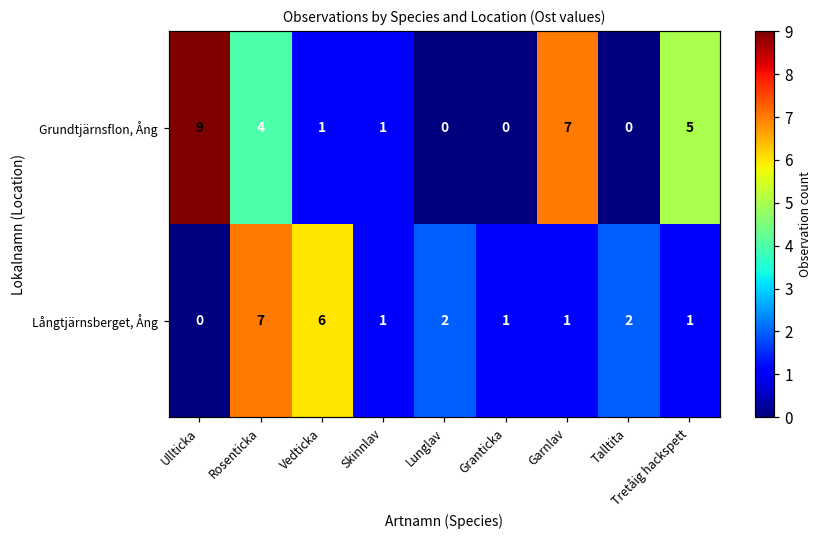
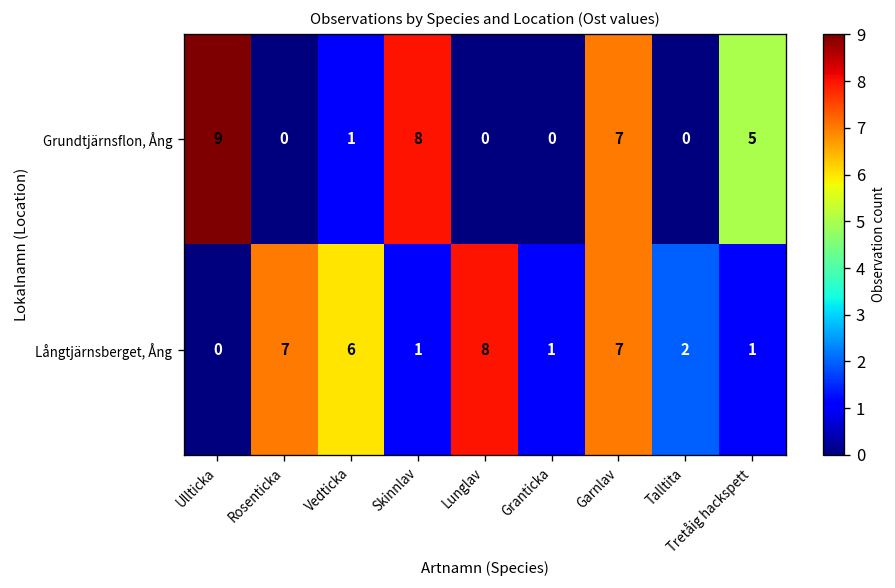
  {
    "Grundtjärnsflon, Ång": {
      "Ullticka": 9,
-     "Rosenticka": 4,
+     "Rosenticka": 0,
      "Vedticka": 1,
-     "Skinnlav": 1,
+     "Skinnlav": 8,
      "Lunglav": 0,
      "Granticka": 0,
      "Garnlav": 7,
      "Talltita": 0,
      "Tretåig hackspett": 5
    },
    "Långtjärnsberget, Ång": {
      "Ullticka": 0,
      "Rosenticka": 7,
      "Vedticka": 6,
      "Skinnlav": 1,
-     "Lunglav": 2,
+     "Lunglav": 8,
      "Granticka": 1,
-     "Garnlav": 1,
+     "Garnlav": 7,
      "Talltita": 2,
      "Tretåig hackspett": 1
    }
  }
